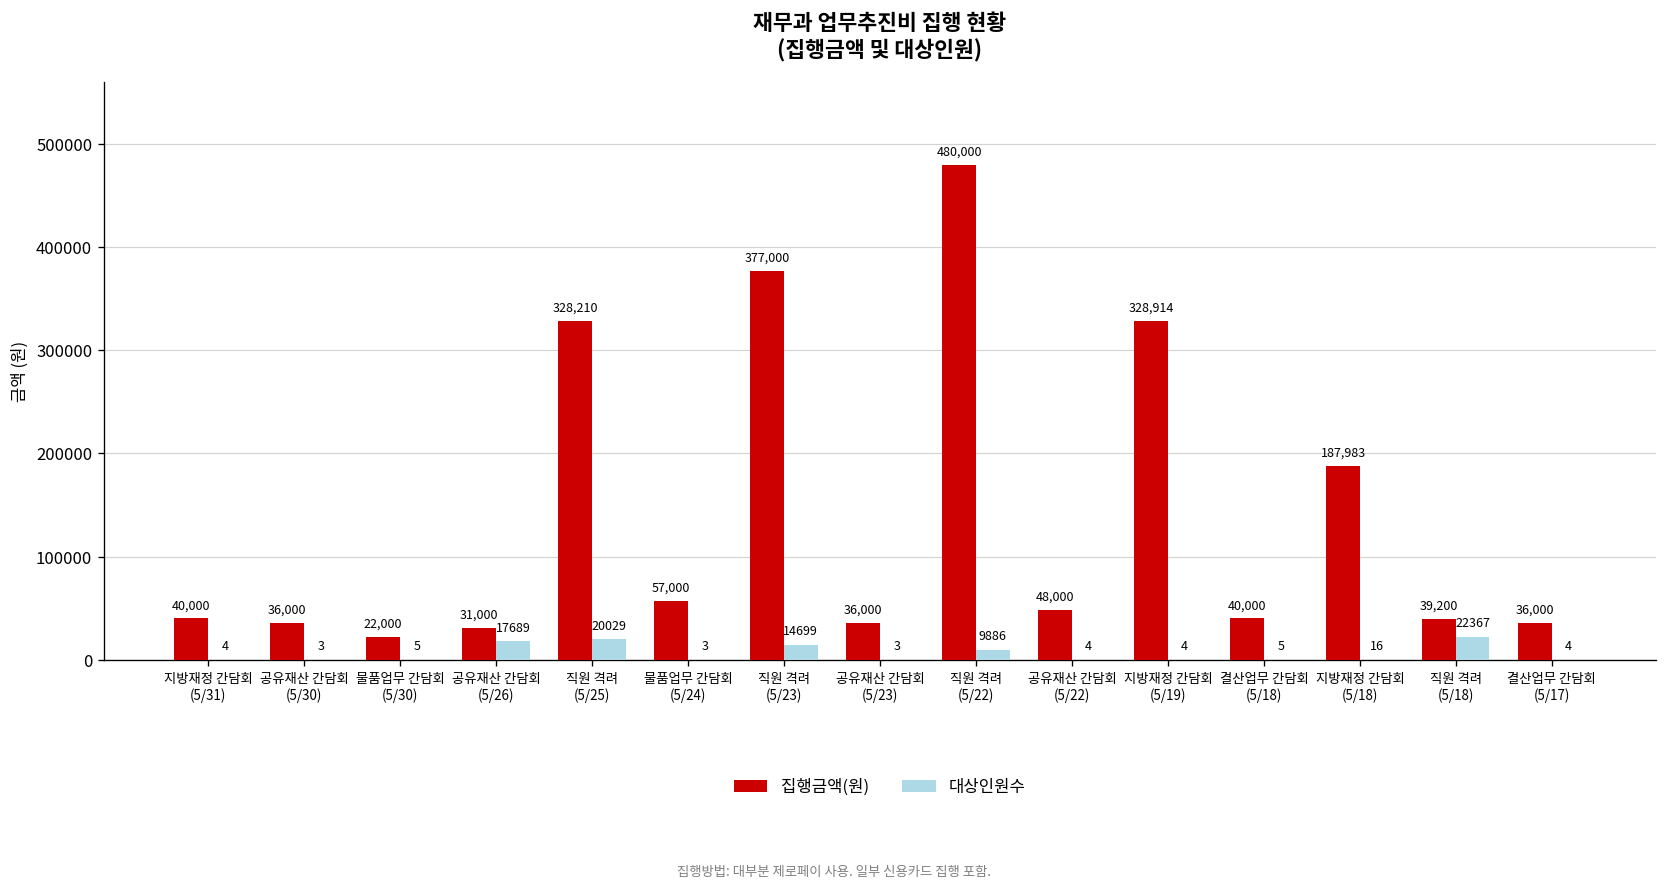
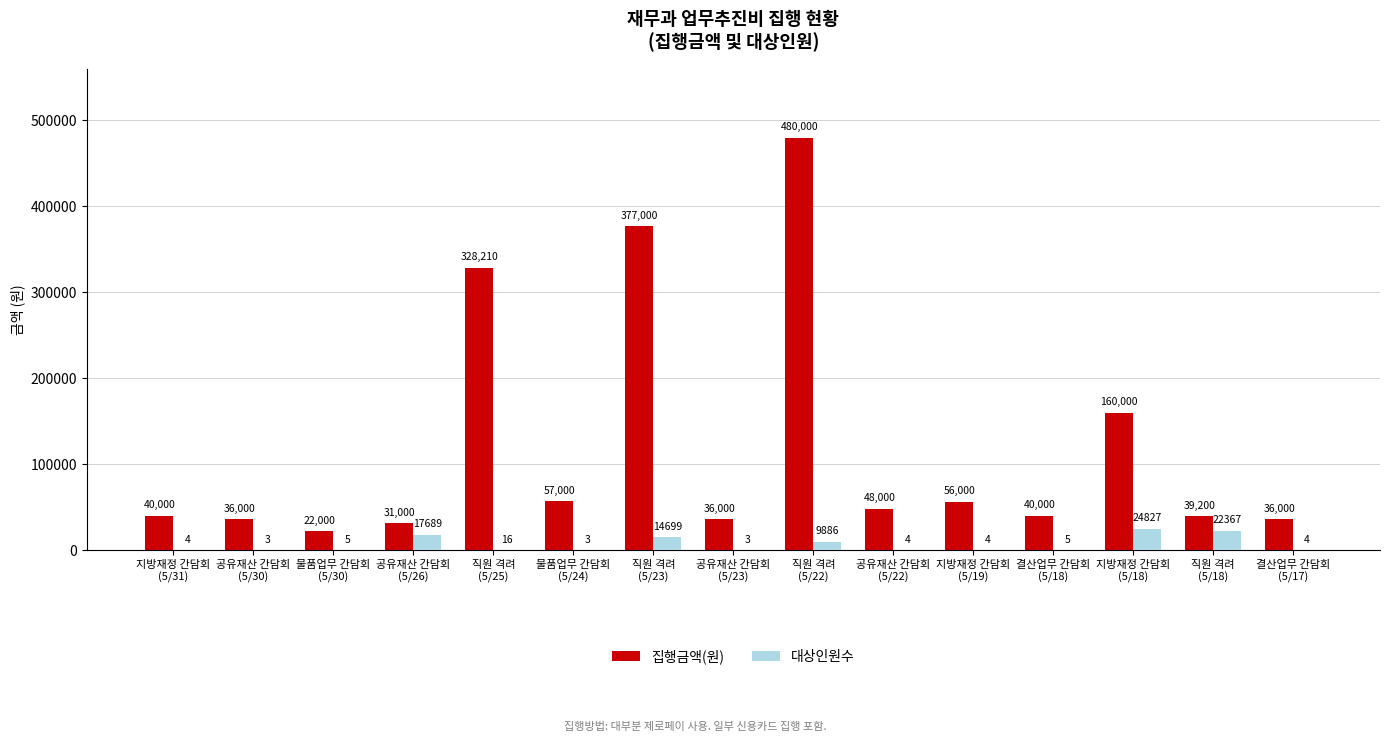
  {
    "집행금액(원)": {
      "지방재정 간담회 (5/31)": "40,000",
      "공유재산 간담회 (5/30)": "36,000",
      "물품업무 간담회 (5/30)": "22,000",
      "공유재산 간담회 (5/26)": "31,000",
      "직원 격려 (5/25)": "328,210",
      "물품업무 간담회 (5/24)": "57,000",
      "직원 격려 (5/23)": "377,000",
      "공유재산 간담회 (5/23)": "36,000",
      "직원 격려 (5/22)": "480,000",
      "공유재산 간담회 (5/22)": "48,000",
-     "지방재정 간담회 (5/19)": "328,914",
+     "지방재정 간담회 (5/19)": "56,000",
      "결산업무 간담회 (5/18)": "40,000",
-     "지방재정 간담회 (5/18)": "187,983",
+     "지방재정 간담회 (5/18)": "160,000",
      "직원 격려 (5/18)": "39,200",
      "결산업무 간담회 (5/17)": "36,000"
    },
    "대상인원수": {
      "지방재정 간담회 (5/31)": "4",
      "공유재산 간담회 (5/30)": "3",
      "물품업무 간담회 (5/30)": "5",
      "공유재산 간담회 (5/26)": "17689",
-     "직원 격려 (5/25)": "20029",
+     "직원 격려 (5/25)": "16",
      "물품업무 간담회 (5/24)": "3",
      "직원 격려 (5/23)": "14699",
      "공유재산 간담회 (5/23)": "3",
      "직원 격려 (5/22)": "9886",
      "공유재산 간담회 (5/22)": "4",
      "지방재정 간담회 (5/19)": "4",
      "결산업무 간담회 (5/18)": "5",
-     "지방재정 간담회 (5/18)": "16",
+     "지방재정 간담회 (5/18)": "24827",
      "직원 격려 (5/18)": "22367",
      "결산업무 간담회 (5/17)": "4"
    }
  }
